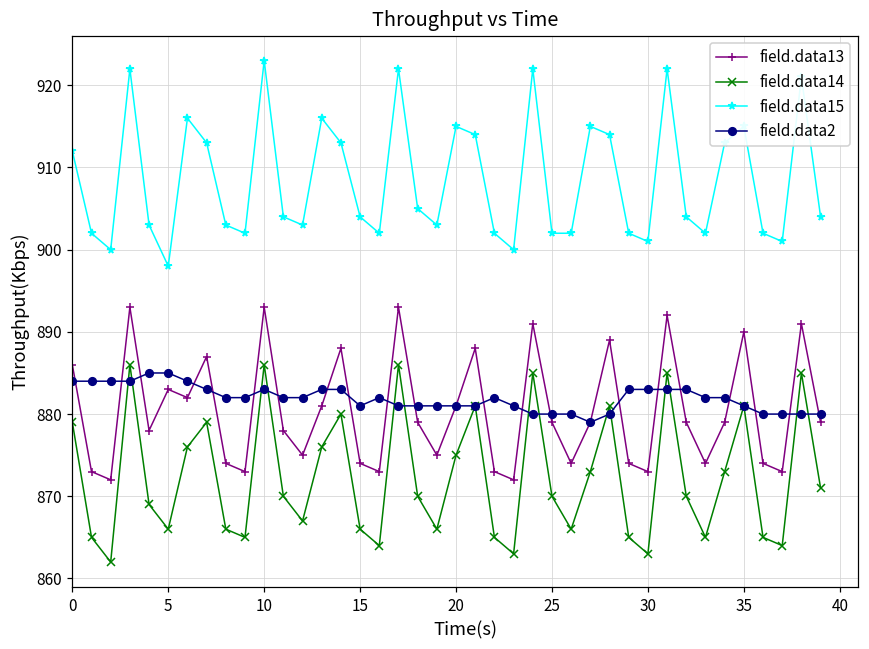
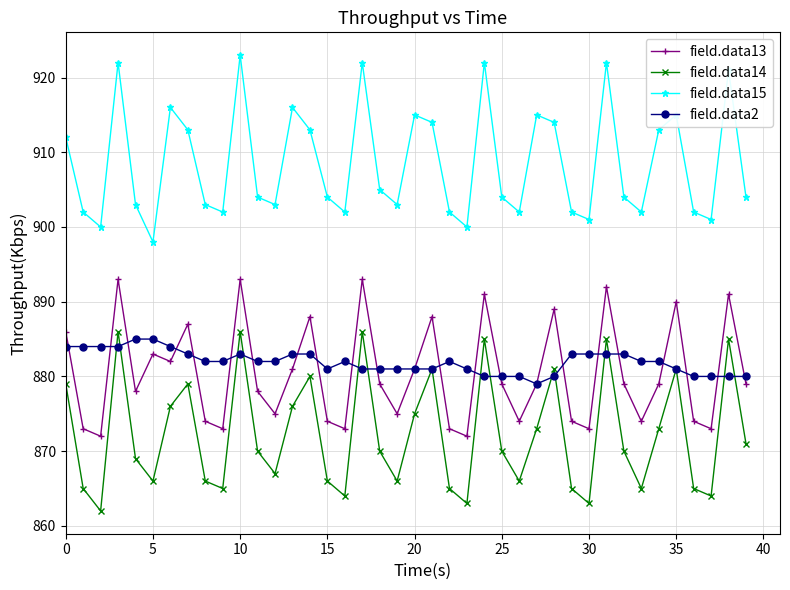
  {
    "field.data13": {
      "0": 886,
      "5": 883,
      "10": 893,
      "15": 874,
      "25": 879,
      "30": 873,
      "35": 890
    },
    "field.data14": {
      "0": 879,
      "5": 866,
      "10": 886,
      "15": 866,
      "20": 875,
      "25": 870,
      "30": 863
    },
    "field.data15": {
      "0": 912,
      "5": 898,
      "10": 923,
      "15": 904,
      "20": 915,
-     "25": 902,
+     "25": 904,
      "30": 901
    },
    "field.data2": {
      "0": 884,
      "5": 885,
      "10": 883,
      "15": 881,
      "25": 880,
      "30": 883
    }
  }
